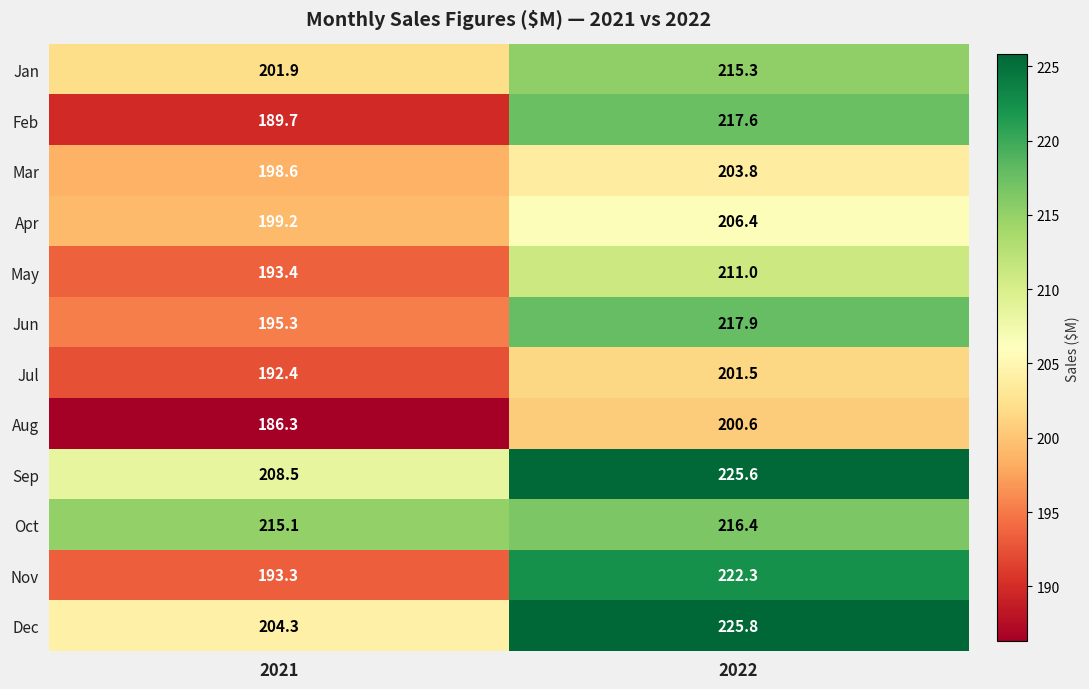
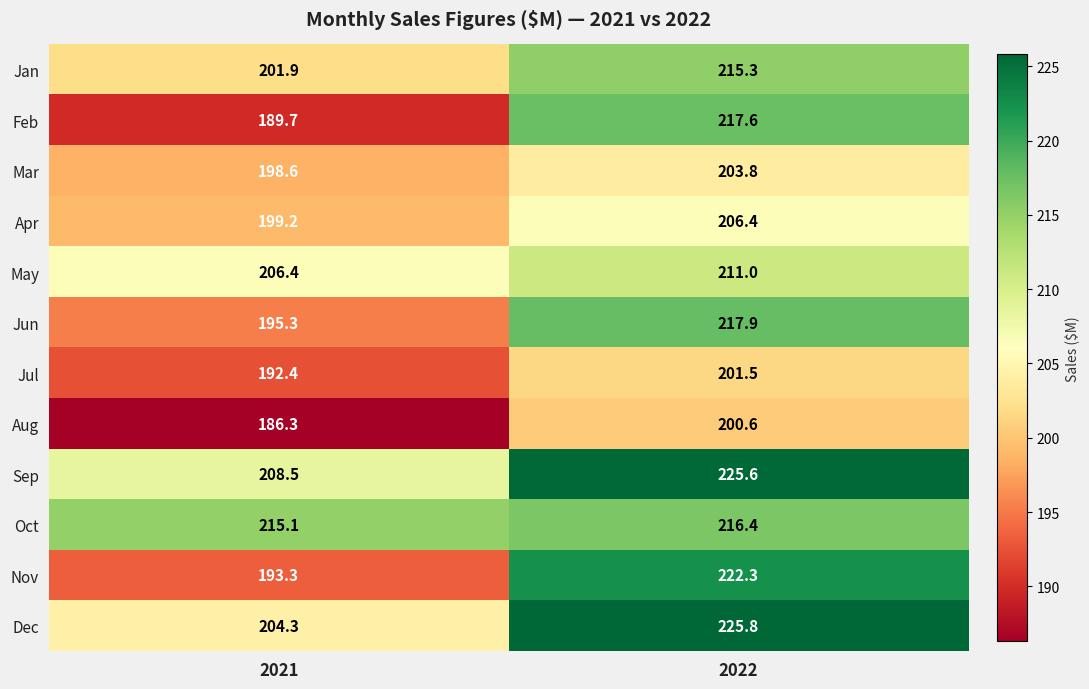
  {
    "Jan": {
      "2021": 201.9,
      "2022": 215.3
    },
    "Feb": {
      "2021": 189.7,
      "2022": 217.6
    },
    "Mar": {
      "2021": 198.6,
      "2022": 203.8
    },
    "Apr": {
      "2021": 199.2,
      "2022": 206.4
    },
    "May": {
-     "2021": 193.4,
+     "2021": 206.4,
      "2022": 211.0
    },
    "Jun": {
      "2021": 195.3,
      "2022": 217.9
    },
    "Jul": {
      "2021": 192.4,
      "2022": 201.5
    },
    "Aug": {
      "2021": 186.3,
      "2022": 200.6
    },
    "Sep": {
      "2021": 208.5,
      "2022": 225.6
    },
    "Oct": {
      "2021": 215.1,
      "2022": 216.4
    },
    "Nov": {
      "2021": 193.3,
      "2022": 222.3
    },
    "Dec": {
      "2021": 204.3,
      "2022": 225.8
    }
  }
